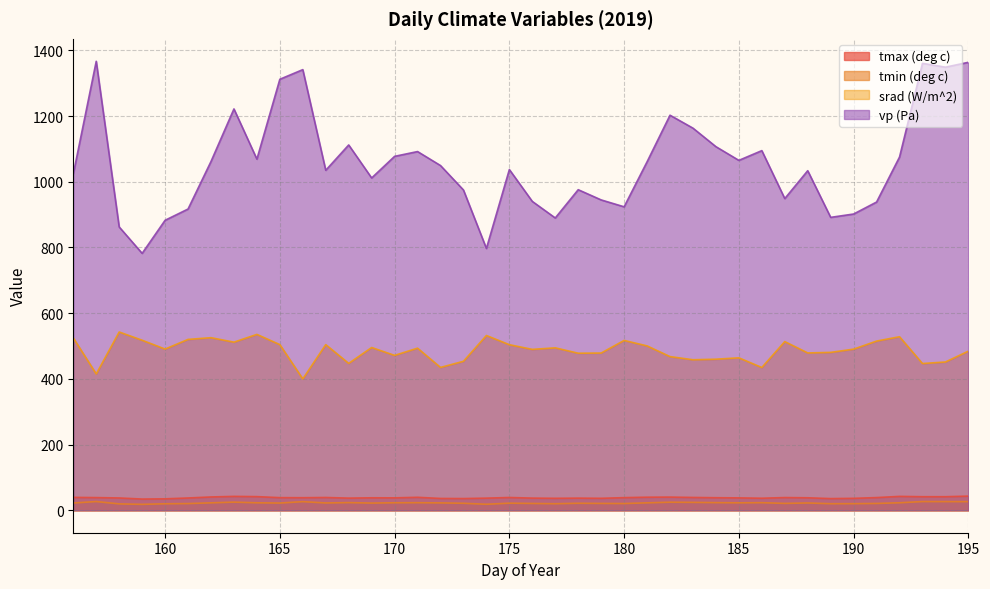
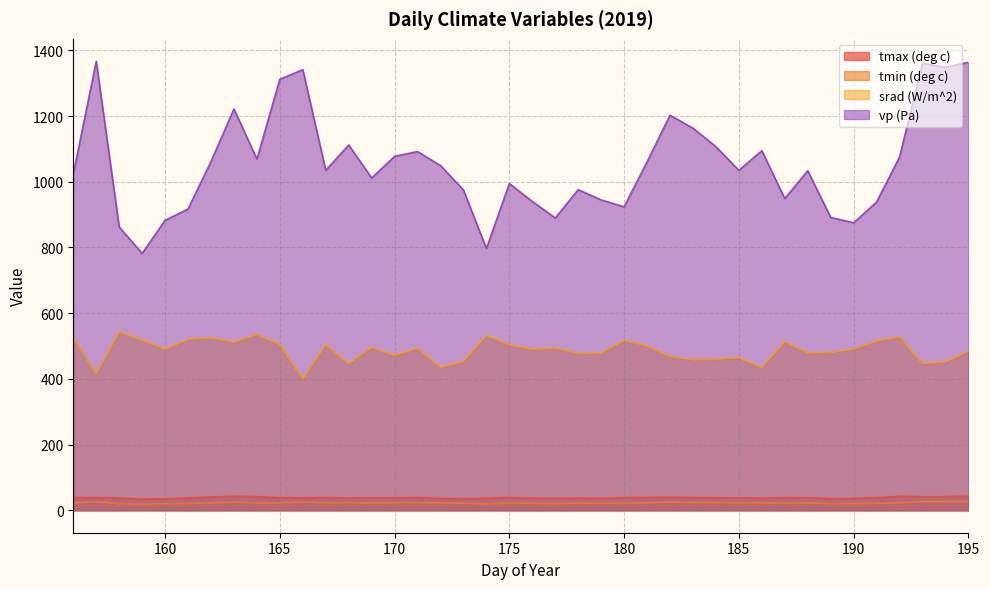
  {
    "vp (Pa)": {
      "160": 880,
      "165": 1310,
      "170": 1080,
-     "175": 1040,
+     "175": 990,
      "180": 920,
-     "185": 1070,
-     "190": 900,
+     "185": 1030,
+     "190": 880,
      "195": 1360
    }
  }
